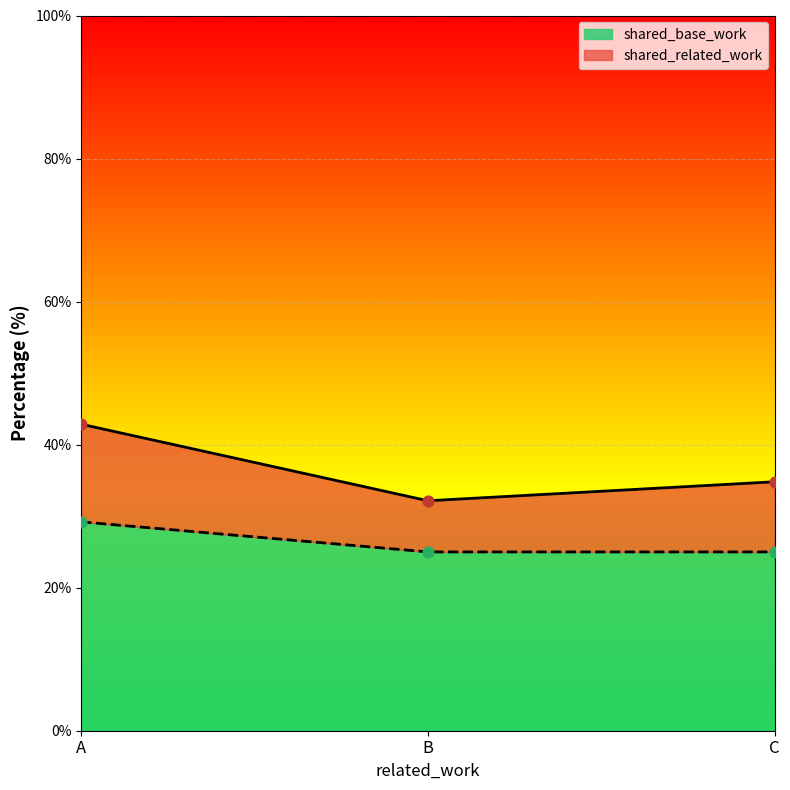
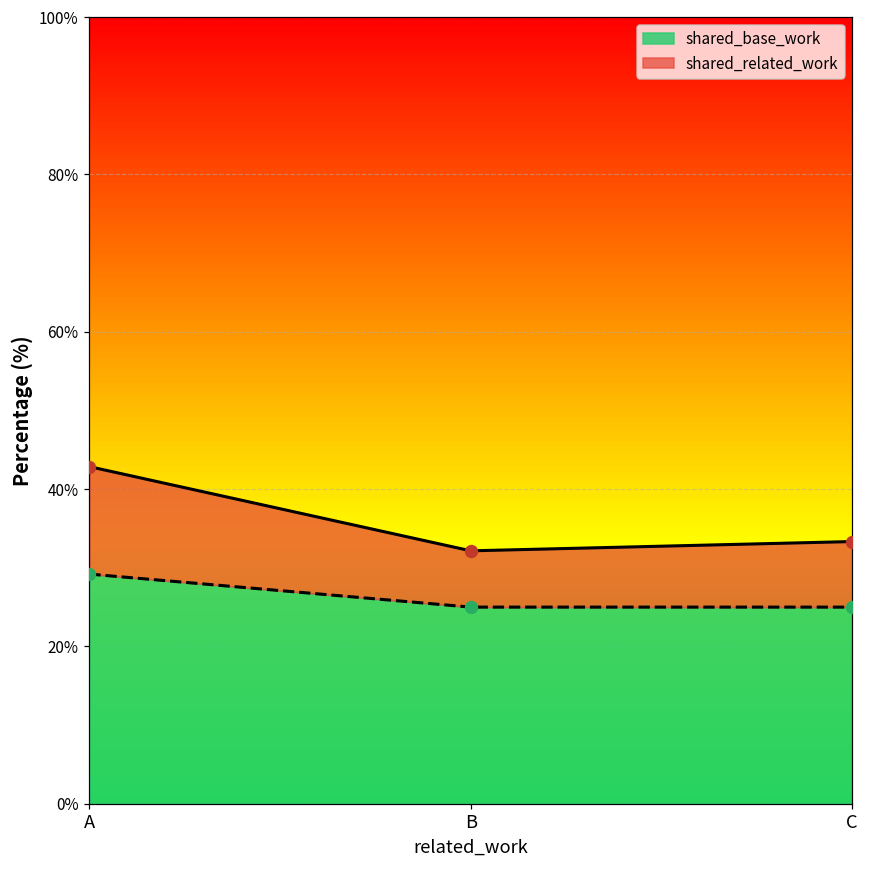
  {
    "shared_related_work": {
      "A": "43%",
      "B": "32%",
-     "C": "35%"
+     "C": "33%"
    },
    "shared_base_work": {
      "A": "29%",
      "B": "25%",
      "C": "25%"
    }
  }
